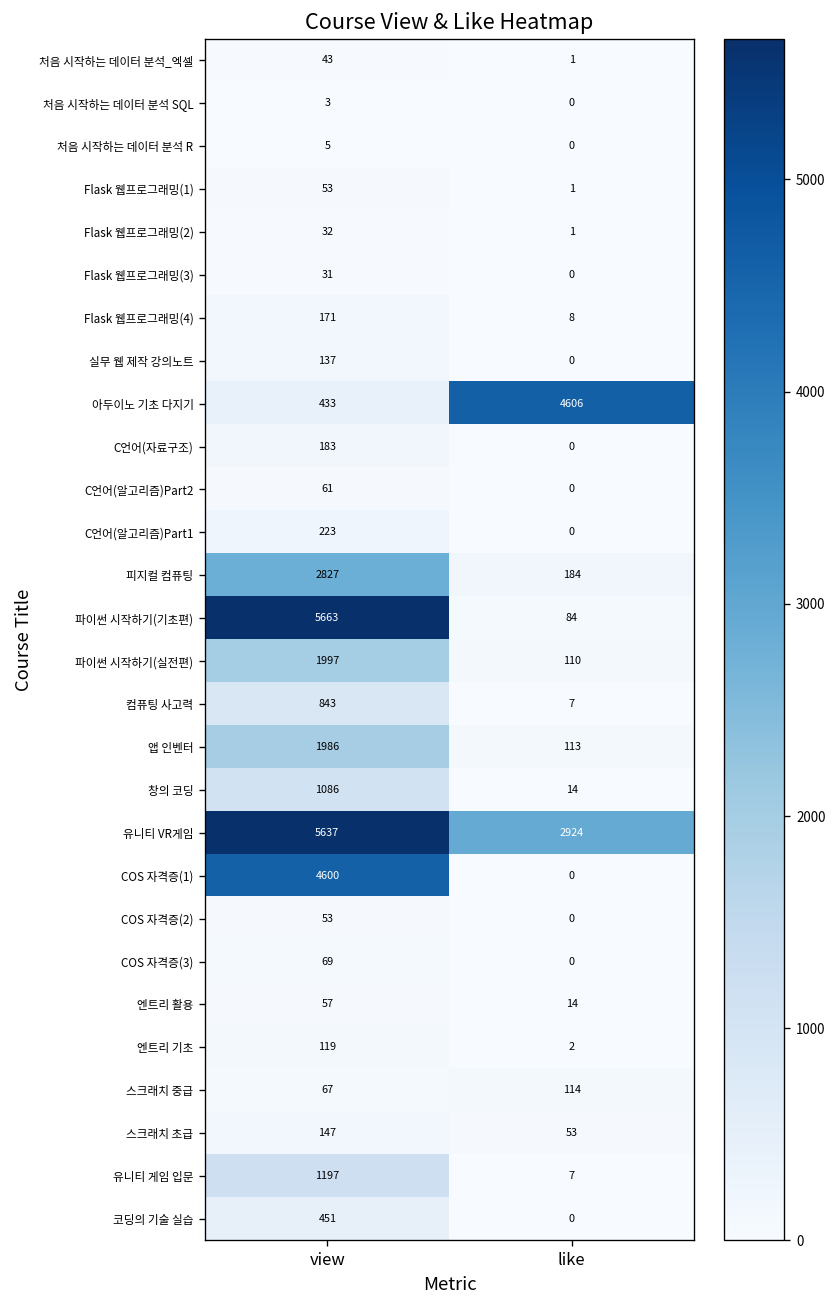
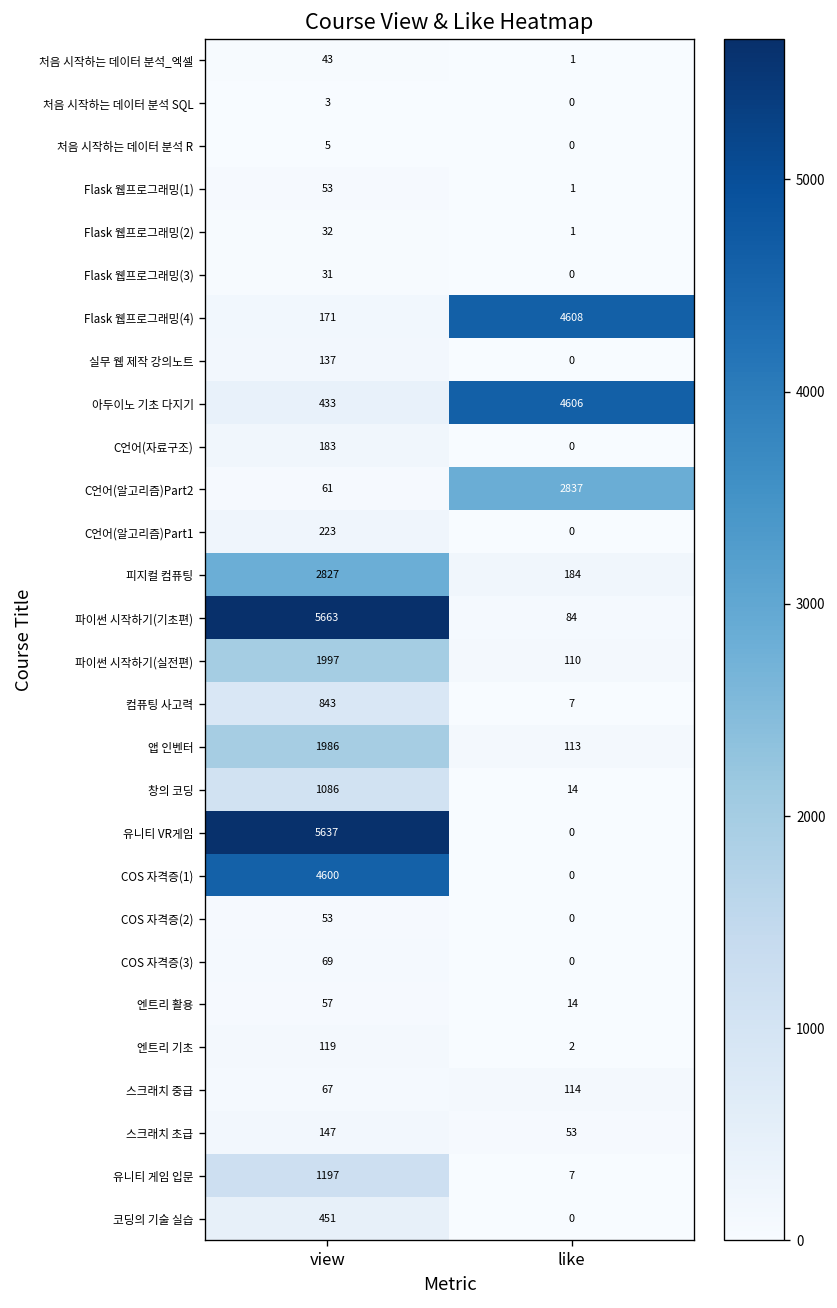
  {
    "처음 시작하는 데이터 분석_엑셀": {
      "view": 43,
      "like": 1
    },
    "처음 시작하는 데이터 분석 SQL": {
      "view": 3,
      "like": 0
    },
    "처음 시작하는 데이터 분석 R": {
      "view": 5,
      "like": 0
    },
    "Flask 웹프로그래밍(1)": {
      "view": 53,
      "like": 1
    },
    "Flask 웹프로그래밍(2)": {
      "view": 32,
      "like": 1
    },
    "Flask 웹프로그래밍(3)": {
      "view": 31,
      "like": 0
    },
    "Flask 웹프로그래밍(4)": {
      "view": 171,
-     "like": 8
+     "like": 4608
    },
    "실무 웹 제작 강의노트": {
      "view": 137,
      "like": 0
    },
    "아두이노 기초 다지기": {
      "view": 433,
      "like": 4606
    },
    "C언어(자료구조)": {
      "view": 183,
      "like": 0
    },
    "C언어(알고리즘)Part2": {
      "view": 61,
-     "like": 0
+     "like": 2837
    },
    "C언어(알고리즘)Part1": {
      "view": 223,
      "like": 0
    },
    "피지컬 컴퓨팅": {
      "view": 2827,
      "like": 184
    },
    "파이썬 시작하기(기초편)": {
      "view": 5663,
      "like": 84
    },
    "파이썬 시작하기(실전편)": {
      "view": 1997,
      "like": 110
    },
    "컴퓨팅 사고력": {
      "view": 843,
      "like": 7
    },
    "앱 인벤터": {
      "view": 1986,
      "like": 113
    },
    "창의 코딩": {
      "view": 1086,
      "like": 14
    },
    "유니티 VR게임": {
      "view": 5637,
-     "like": 2924
+     "like": 0
    },
    "COS 자격증(1)": {
      "view": 4600,
      "like": 0
    },
    "COS 자격증(2)": {
      "view": 53,
      "like": 0
    },
    "COS 자격증(3)": {
      "view": 69,
      "like": 0
    },
    "엔트리 활용": {
      "view": 57,
      "like": 14
    },
    "엔트리 기초": {
      "view": 119,
      "like": 2
    },
    "스크래치 중급": {
      "view": 67,
      "like": 114
    },
    "스크래치 초급": {
      "view": 147,
      "like": 53
    },
    "유니티 게임 입문": {
      "view": 1197,
      "like": 7
    },
    "코딩의 기술 실습": {
      "view": 451,
      "like": 0
    }
  }
